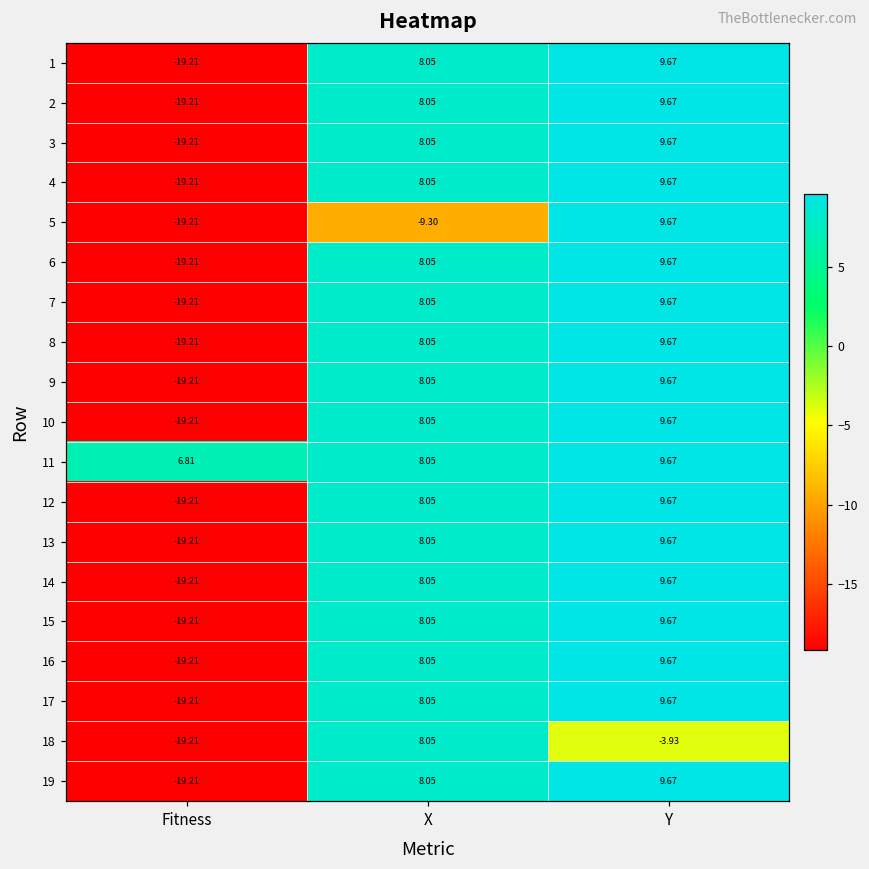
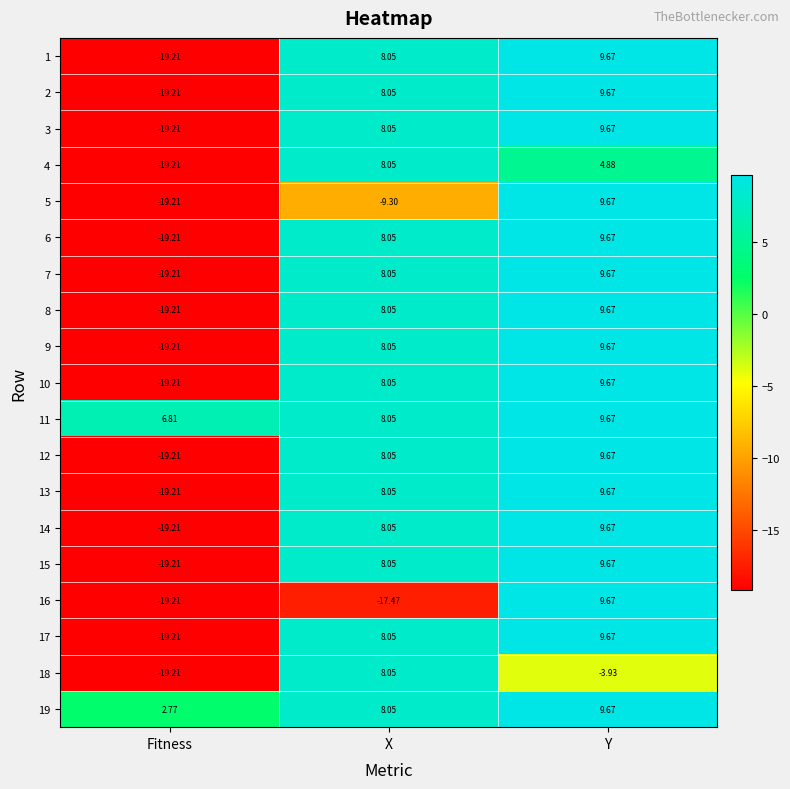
  {
    "1": {
      "Fitness": -19.21,
      "X": 8.05,
      "Y": 9.67
    },
    "2": {
      "Fitness": -19.21,
      "X": 8.05,
      "Y": 9.67
    },
    "3": {
      "Fitness": -19.21,
      "X": 8.05,
      "Y": 9.67
    },
    "4": {
      "Fitness": -19.21,
      "X": 8.05,
-     "Y": 9.67
+     "Y": 4.88
    },
    "5": {
      "Fitness": -19.21,
      "X": -9.30,
      "Y": 9.67
    },
    "6": {
      "Fitness": -19.21,
      "X": 8.05,
      "Y": 9.67
    },
    "7": {
      "Fitness": -19.21,
      "X": 8.05,
      "Y": 9.67
    },
    "8": {
      "Fitness": -19.21,
      "X": 8.05,
      "Y": 9.67
    },
    "9": {
      "Fitness": -19.21,
      "X": 8.05,
      "Y": 9.67
    },
    "10": {
      "Fitness": -19.21,
      "X": 8.05,
      "Y": 9.67
    },
    "11": {
      "Fitness": 6.81,
      "X": 8.05,
      "Y": 9.67
    },
    "12": {
      "Fitness": -19.21,
      "X": 8.05,
      "Y": 9.67
    },
    "13": {
      "Fitness": -19.21,
      "X": 8.05,
      "Y": 9.67
    },
    "14": {
      "Fitness": -19.21,
      "X": 8.05,
      "Y": 9.67
    },
    "15": {
      "Fitness": -19.21,
      "X": 8.05,
      "Y": 9.67
    },
    "16": {
      "Fitness": -19.21,
-     "X": 8.05,
+     "X": -17.47,
      "Y": 9.67
    },
    "17": {
      "Fitness": -19.21,
      "X": 8.05,
      "Y": 9.67
    },
    "18": {
      "Fitness": -19.21,
      "X": 8.05,
      "Y": -3.93
    },
    "19": {
-     "Fitness": -19.21,
+     "Fitness": 2.77,
      "X": 8.05,
      "Y": 9.67
    }
  }
